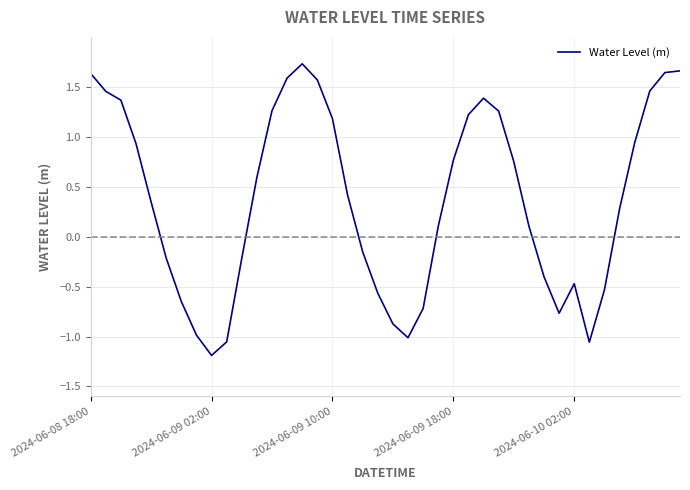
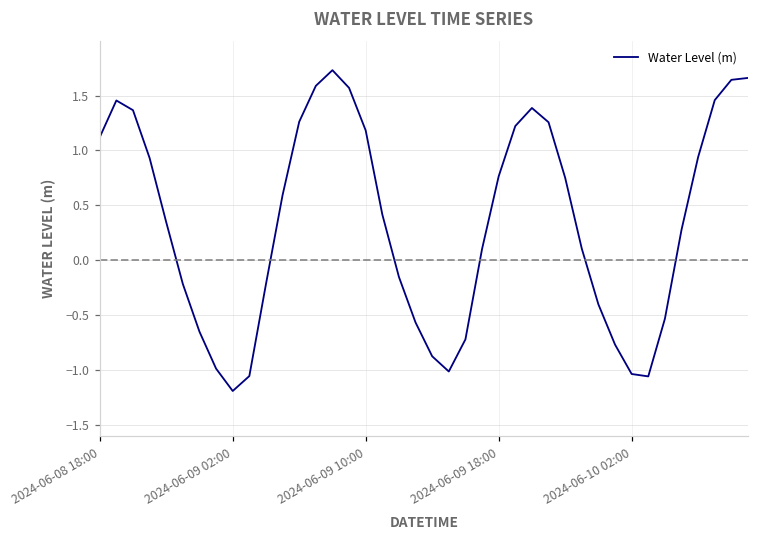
  {
-   "2024-06-08 18:00": 1.6,
+   "2024-06-08 18:00": 1.1,
    "2024-06-09 02:00": -1.2,
    "2024-06-09 10:00": 1.2,
    "2024-06-09 18:00": 0.8,
-   "2024-06-10 02:00": -0.5
+   "2024-06-10 02:00": -1.0
  }
